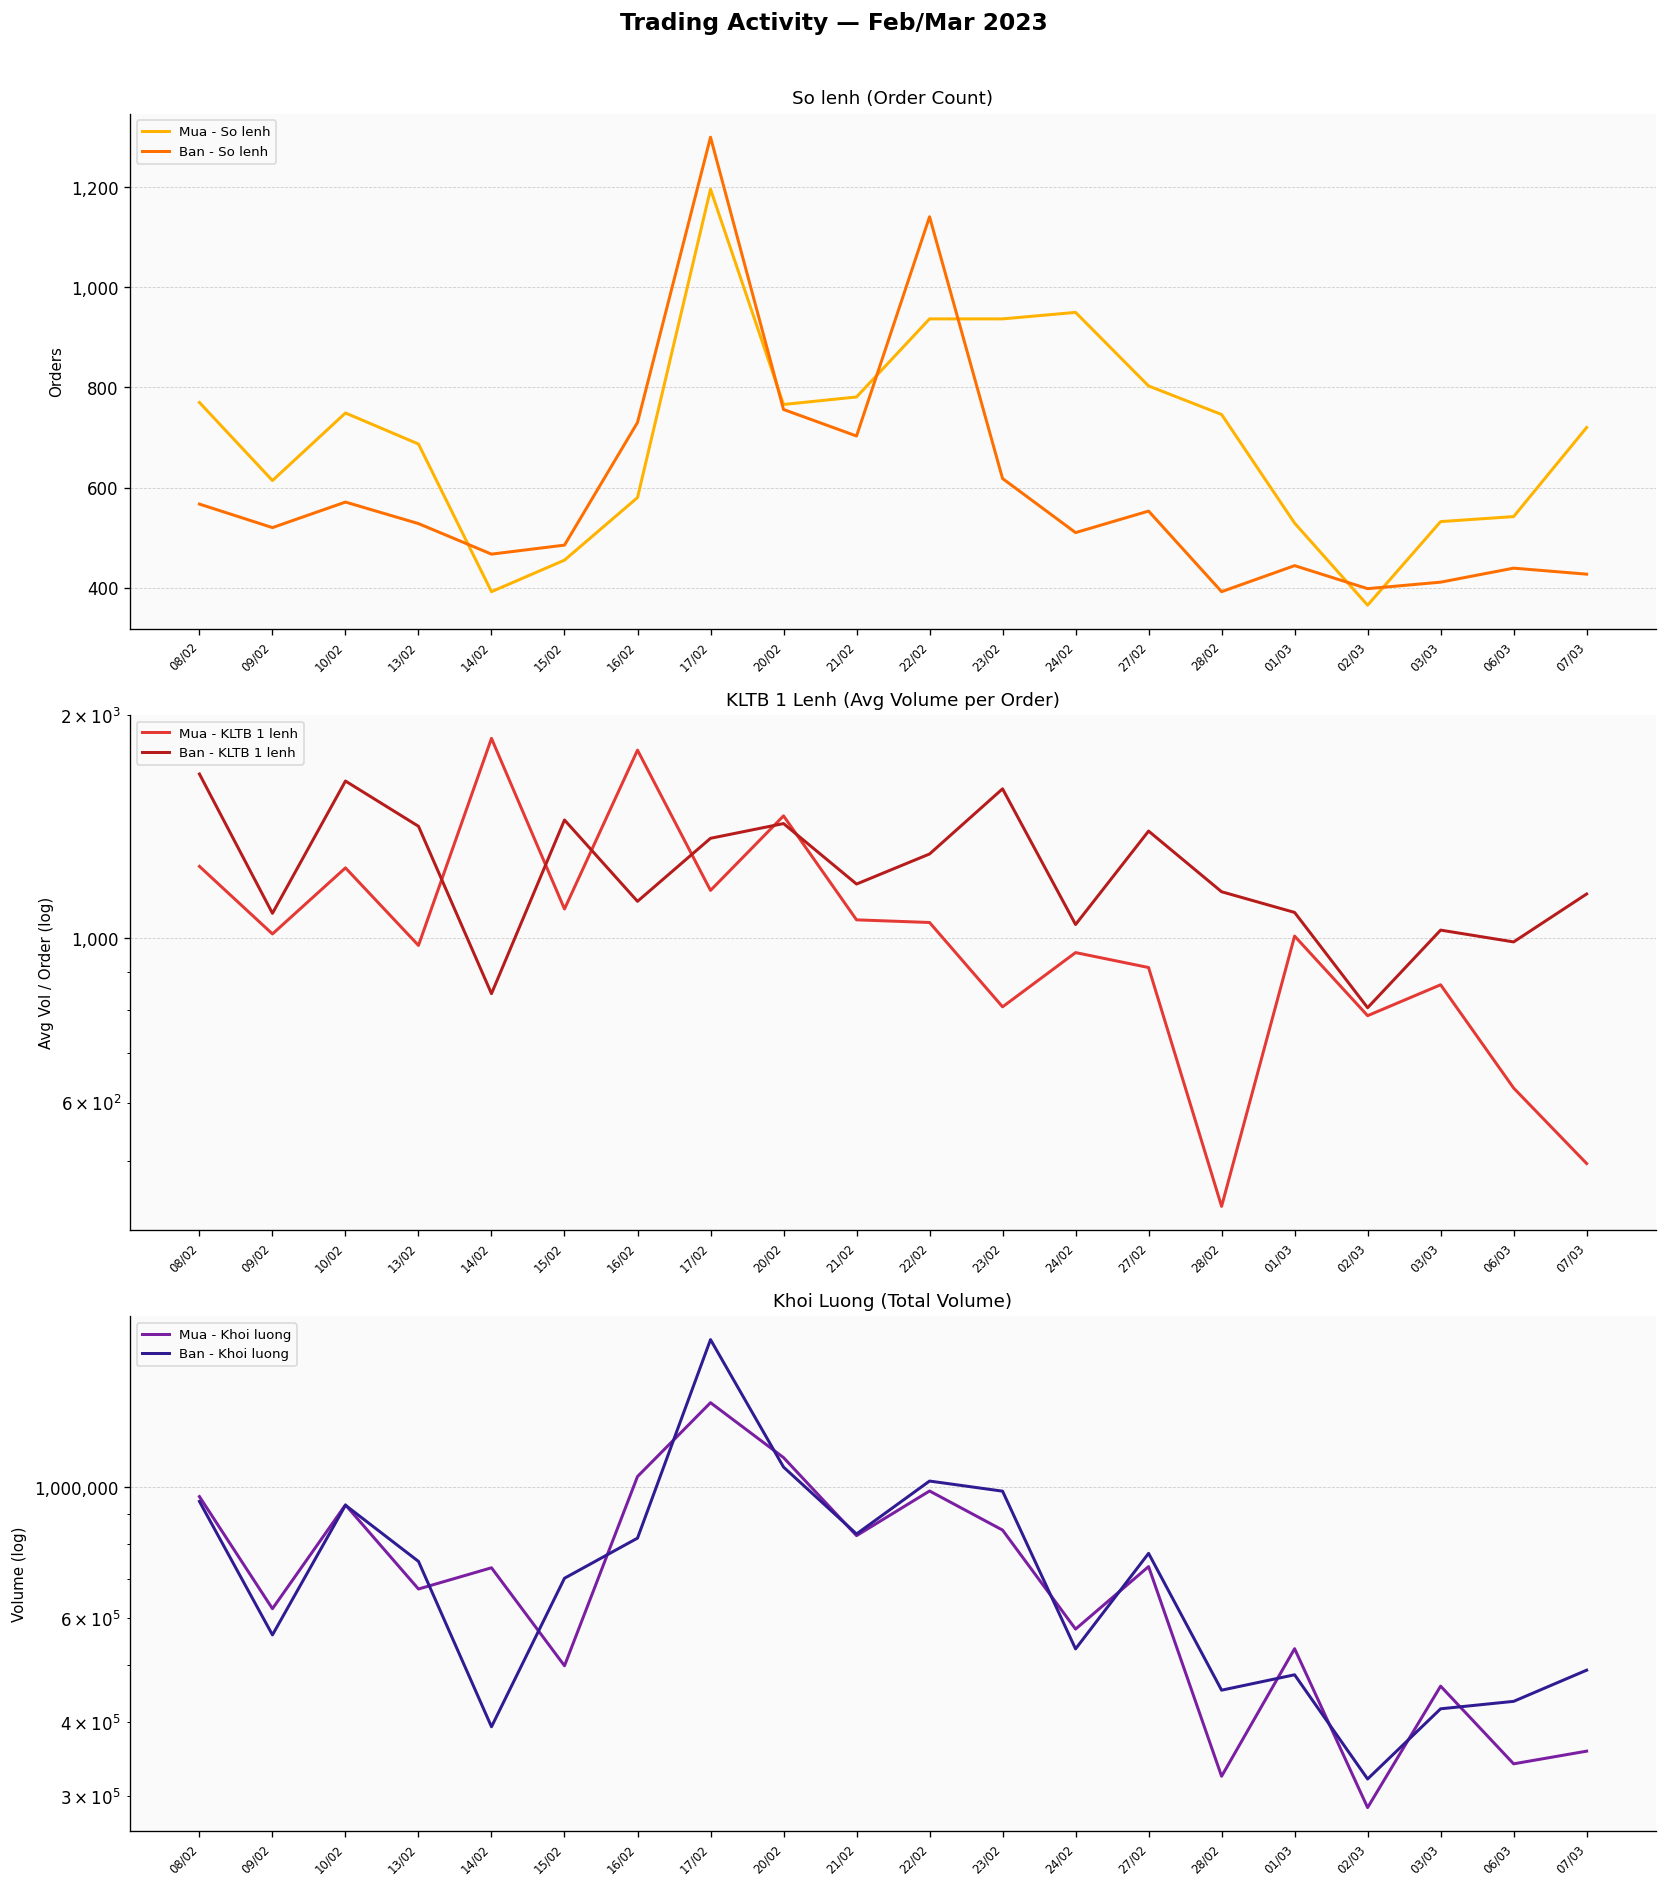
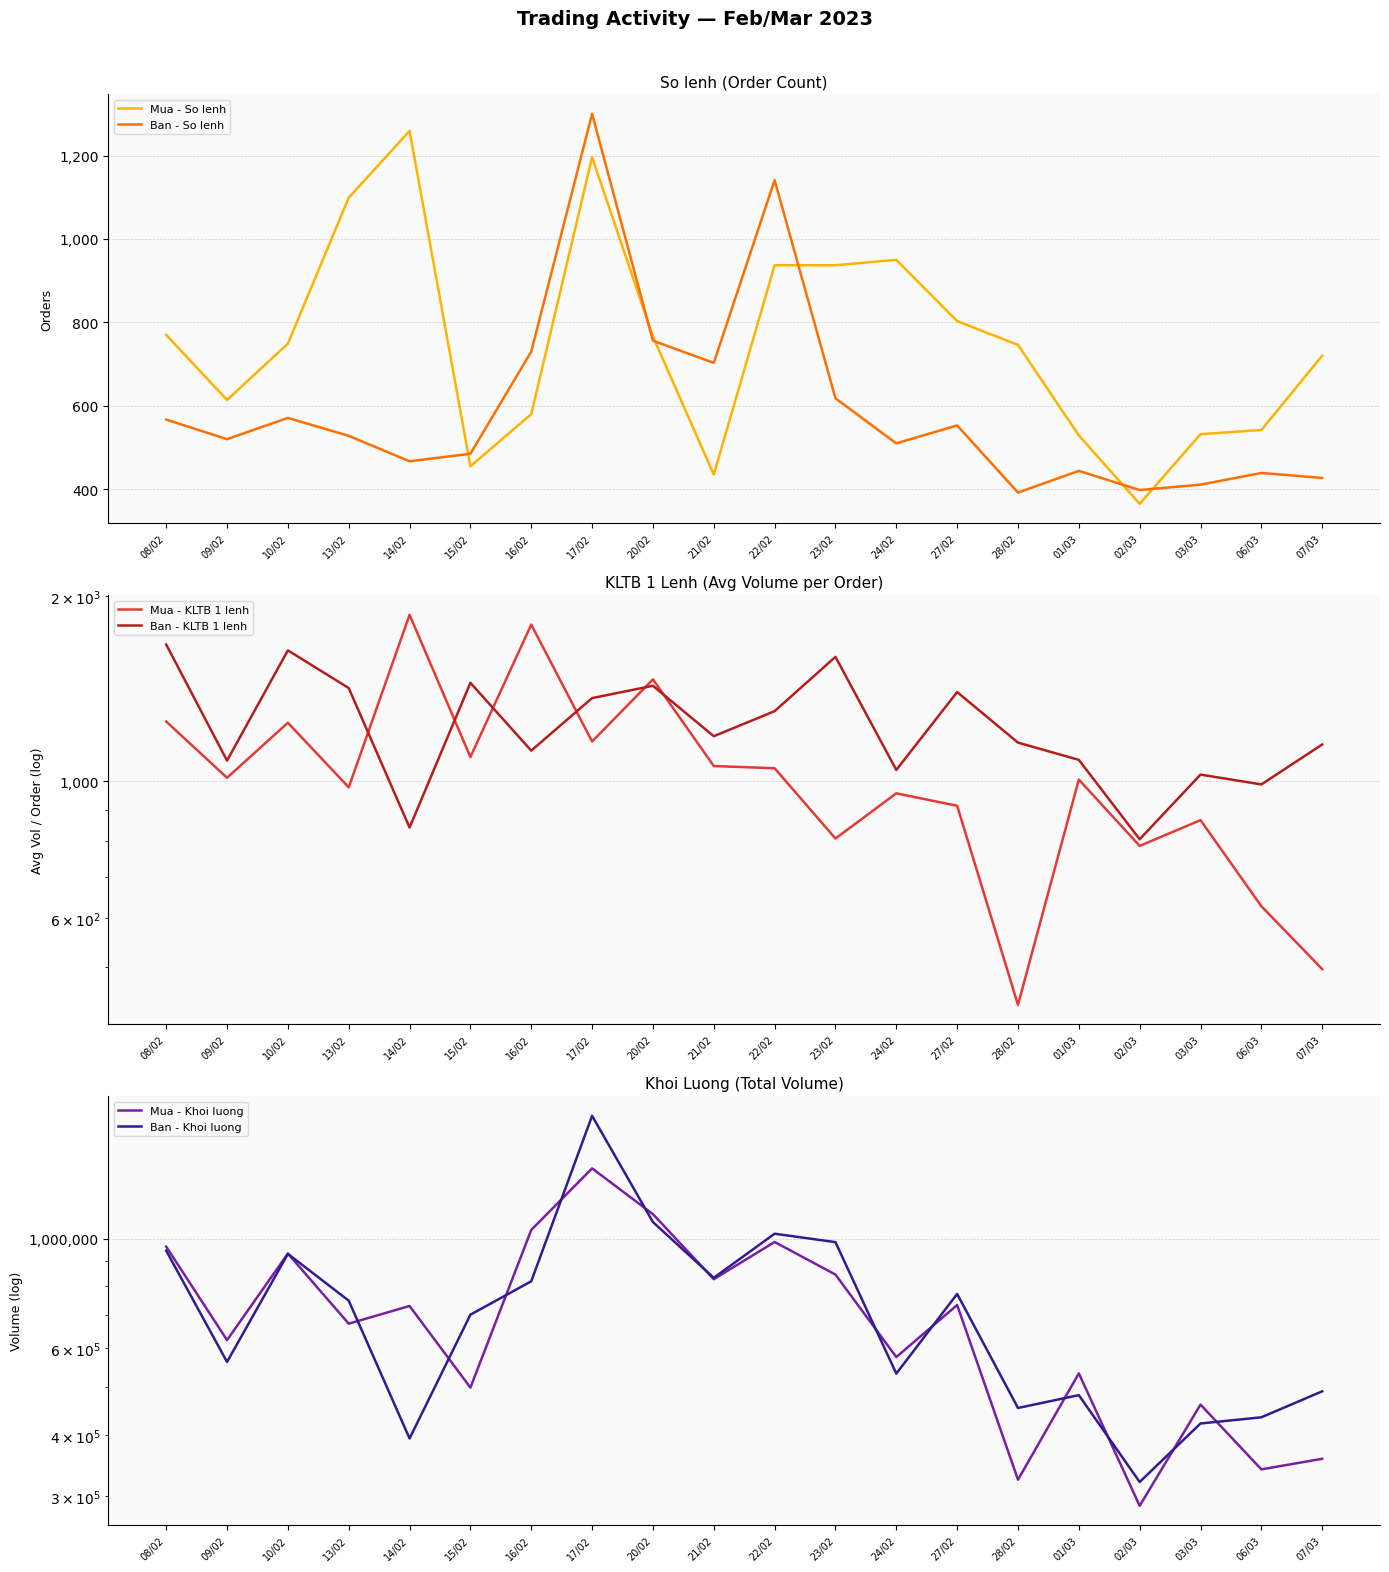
  {
    "So lenh (Order Count)": {
      "Mua - So lenh": {
        "08/02": "770",
        "09/02": "610",
        "10/02": "750",
-       "13/02": "690",
-       "14/02": "390",
+       "13/02": "1,100",
+       "14/02": "1,260",
        "15/02": "460",
        "16/02": "580",
        "17/02": "1,200",
        "20/02": "770",
-       "21/02": "780",
+       "21/02": "440",
        "22/02": "940",
        "23/02": "940",
        "24/02": "950",
        "27/02": "800",
        "28/02": "750",
        "01/03": "530",
        "02/03": "370",
        "03/03": "530",
        "06/03": "540",
        "07/03": "720"
      },
      "Ban - So lenh": {
        "08/02": "570",
        "09/02": "520",
        "10/02": "570",
        "13/02": "530",
        "14/02": "470",
        "15/02": "490",
        "16/02": "730",
        "17/02": "1,300",
        "20/02": "760",
        "21/02": "700",
        "22/02": "1,140",
        "23/02": "620",
        "24/02": "510",
        "27/02": "550",
        "28/02": "390",
        "01/03": "440",
        "02/03": "400",
        "03/03": "410",
        "06/03": "440",
        "07/03": "430"
      }
    }
  }
